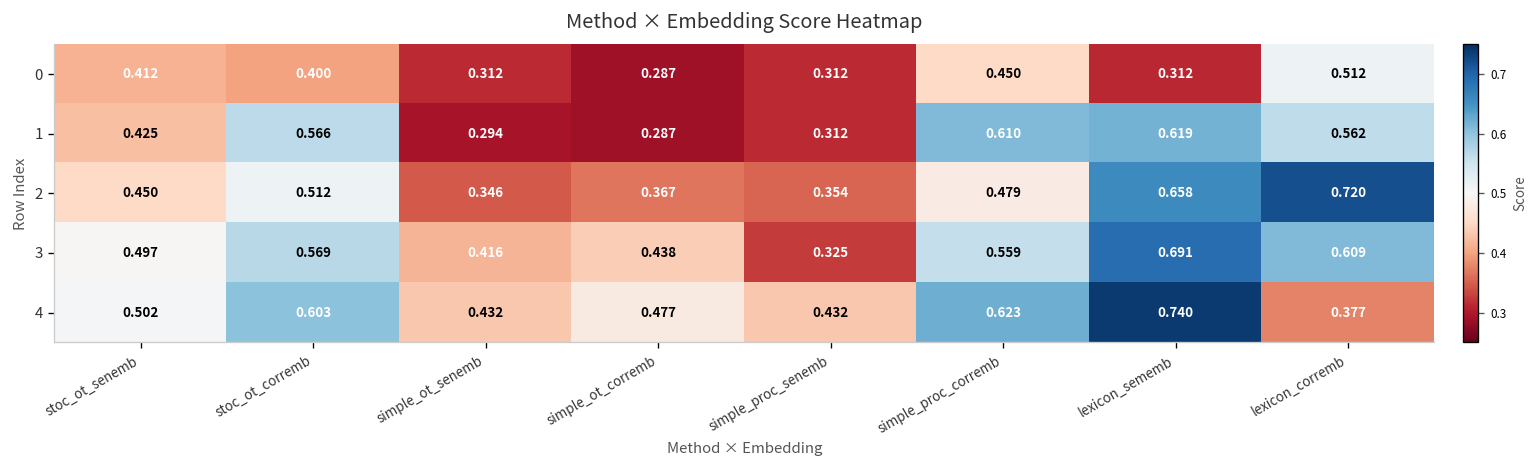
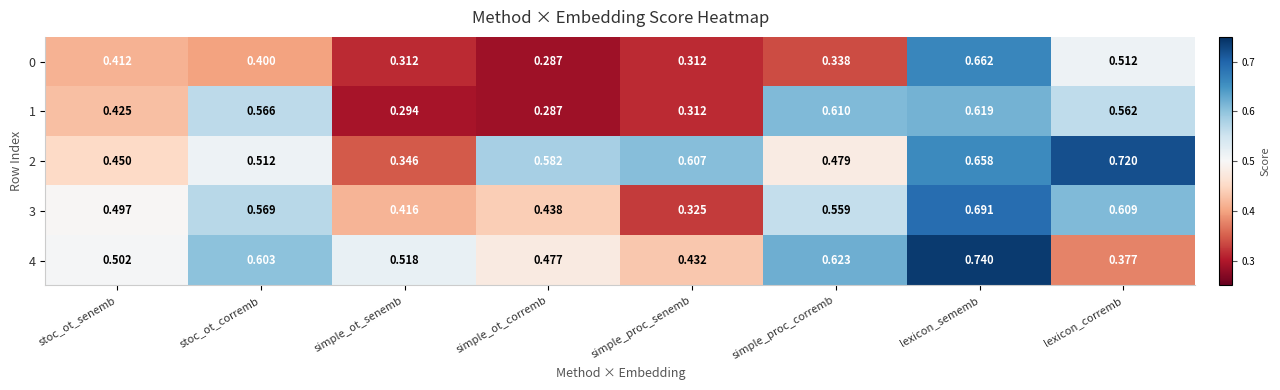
  {
    "0": {
      "stoc_ot_senemb": 0.412,
      "stoc_ot_corremb": 0.400,
      "simple_ot_senemb": 0.312,
      "simple_ot_corremb": 0.287,
      "simple_proc_senemb": 0.312,
-     "simple_proc_corremb": 0.450,
-     "lexicon_sememb": 0.312,
+     "simple_proc_corremb": 0.338,
+     "lexicon_sememb": 0.662,
      "lexicon_corremb": 0.512
    },
    "1": {
      "stoc_ot_senemb": 0.425,
      "stoc_ot_corremb": 0.566,
      "simple_ot_senemb": 0.294,
      "simple_ot_corremb": 0.287,
      "simple_proc_senemb": 0.312,
      "simple_proc_corremb": 0.610,
      "lexicon_sememb": 0.619,
      "lexicon_corremb": 0.562
    },
    "2": {
      "stoc_ot_senemb": 0.450,
      "stoc_ot_corremb": 0.512,
      "simple_ot_senemb": 0.346,
-     "simple_ot_corremb": 0.367,
-     "simple_proc_senemb": 0.354,
+     "simple_ot_corremb": 0.582,
+     "simple_proc_senemb": 0.607,
      "simple_proc_corremb": 0.479,
      "lexicon_sememb": 0.658,
      "lexicon_corremb": 0.720
    },
    "3": {
      "stoc_ot_senemb": 0.497,
      "stoc_ot_corremb": 0.569,
      "simple_ot_senemb": 0.416,
      "simple_ot_corremb": 0.438,
      "simple_proc_senemb": 0.325,
      "simple_proc_corremb": 0.559,
      "lexicon_sememb": 0.691,
      "lexicon_corremb": 0.609
    },
    "4": {
      "stoc_ot_senemb": 0.502,
      "stoc_ot_corremb": 0.603,
-     "simple_ot_senemb": 0.432,
+     "simple_ot_senemb": 0.518,
      "simple_ot_corremb": 0.477,
      "simple_proc_senemb": 0.432,
      "simple_proc_corremb": 0.623,
      "lexicon_sememb": 0.740,
      "lexicon_corremb": 0.377
    }
  }
